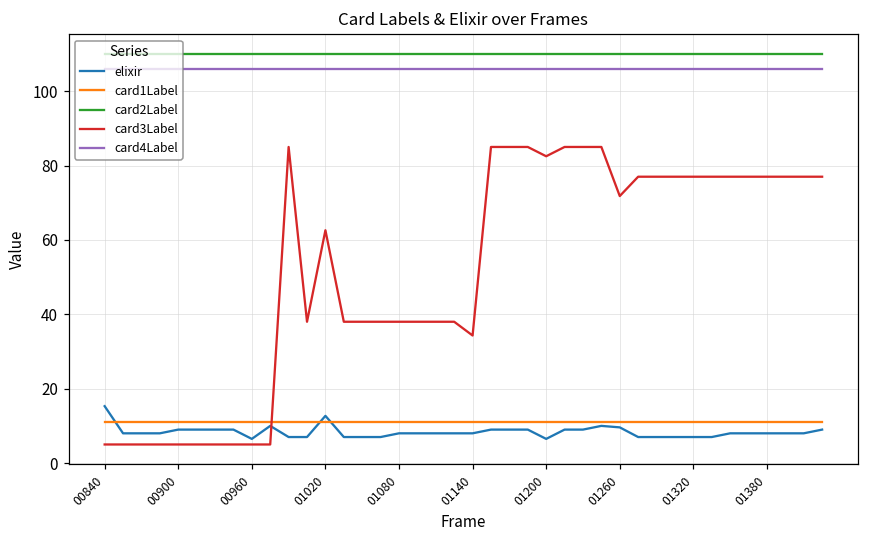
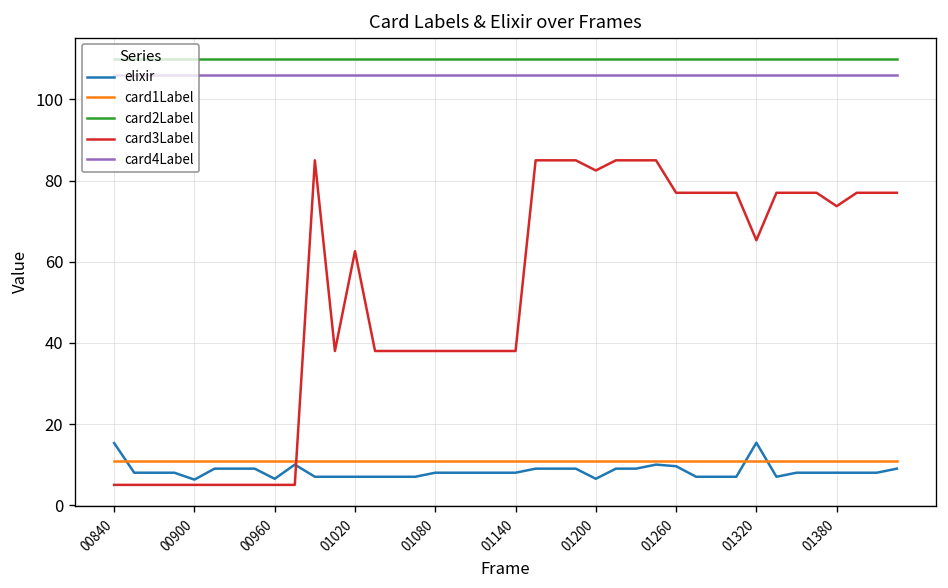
  {
    "elixir": {
      "00840": 15,
-     "00900": 9,
+     "00900": 6,
      "00960": 7,
-     "01020": 13,
+     "01020": 7,
      "01080": 8,
      "01140": 8,
      "01200": 7,
      "01260": 10,
-     "01320": 7,
+     "01320": 15,
      "01380": 8
    },
    "card1Label": {
      "00840": 11,
      "00900": 11,
      "00960": 11,
      "01020": 11,
      "01080": 11,
      "01140": 11,
      "01200": 11,
      "01260": 11,
      "01320": 11,
      "01380": 11
    },
    "card2Label": {
      "00960": 110,
      "01020": 110,
      "01080": 110,
      "01140": 110,
      "01200": 110,
      "01260": 110,
      "01320": 110,
      "01380": 110
    },
    "card3Label": {
      "00840": 5,
      "00900": 5,
      "00960": 5,
      "01020": 63,
      "01080": 38,
-     "01140": 34,
+     "01140": 38,
      "01200": 83,
-     "01260": 72,
-     "01320": 77,
-     "01380": 77
+     "01260": 77,
+     "01320": 65,
+     "01380": 74
    },
    "card4Label": {
      "00960": 106,
      "01020": 106,
      "01080": 106,
      "01140": 106,
      "01200": 106,
      "01260": 106,
      "01320": 106,
      "01380": 106
    }
  }
